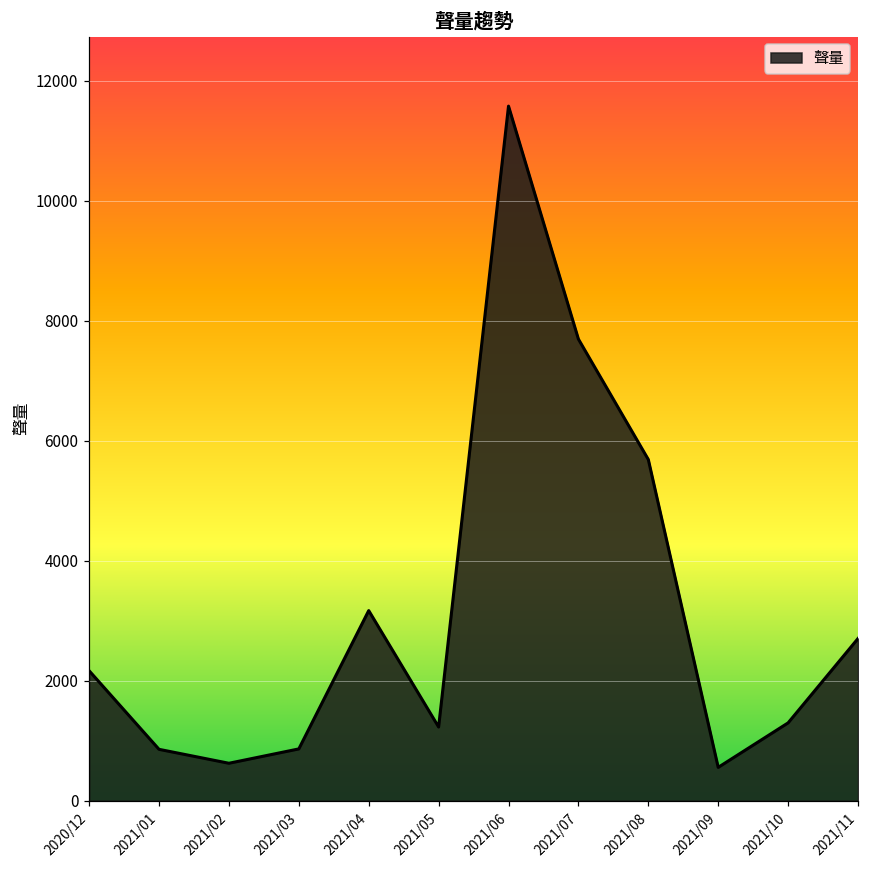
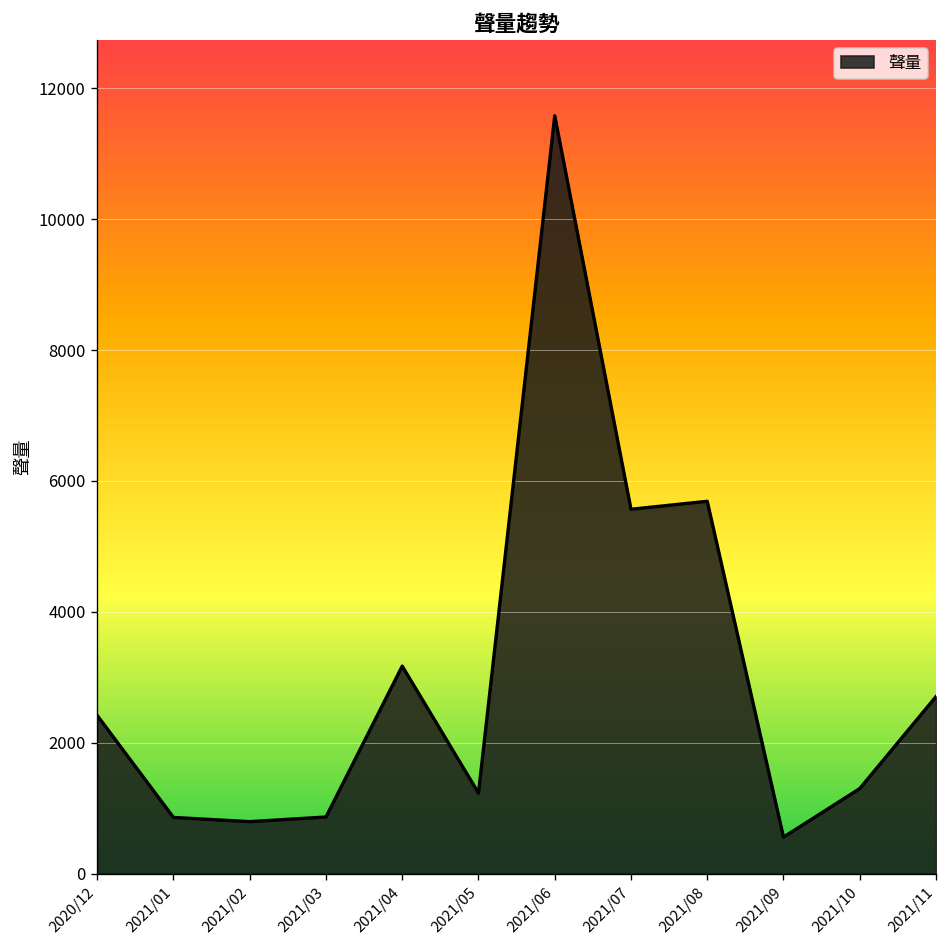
  {
-   "2020/12": 2200,
+   "2020/12": 2400,
    "2021/01": 900,
-   "2021/02": 600,
+   "2021/02": 800,
    "2021/03": 900,
    "2021/04": 3200,
    "2021/05": 1200,
    "2021/06": 11600,
-   "2021/07": 7700,
+   "2021/07": 5600,
    "2021/08": 5700,
    "2021/09": 600,
    "2021/10": 1300,
    "2021/11": 2700
  }
